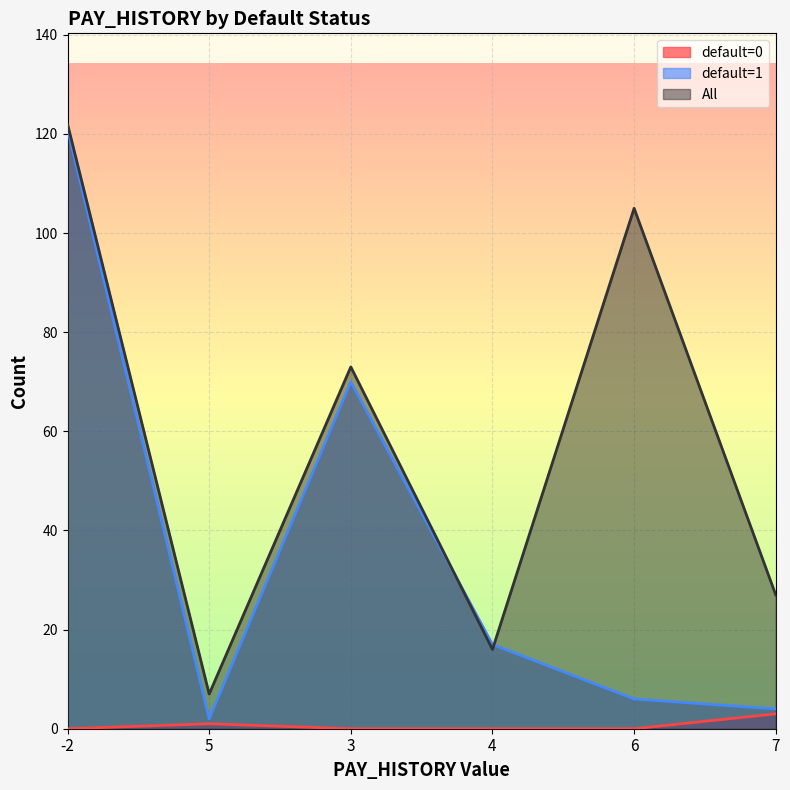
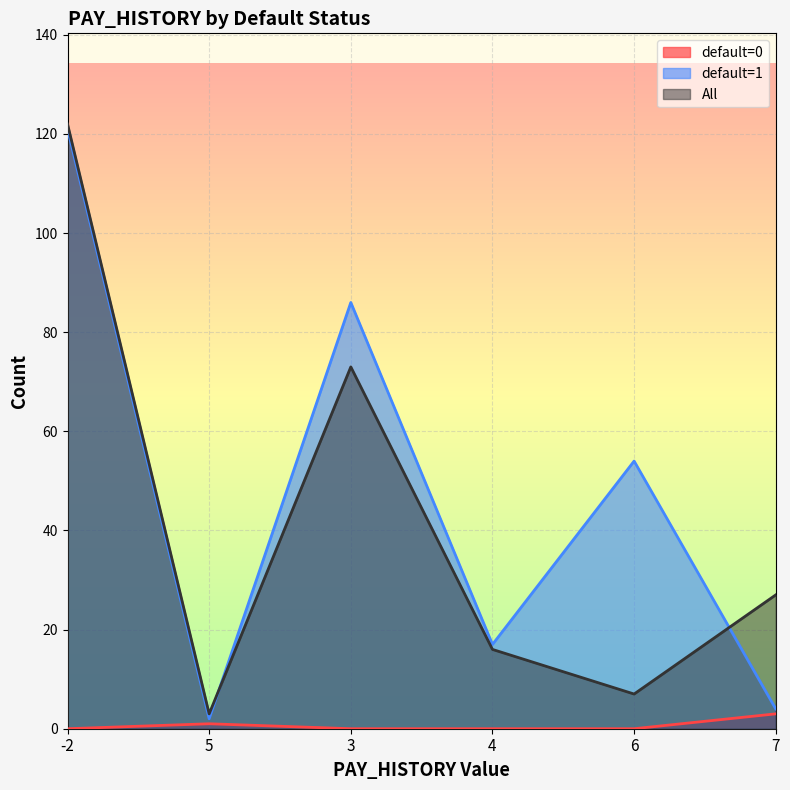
  {
    "default=0": {
      "-2": 0,
      "5": 1,
      "3": 0,
      "4": 0,
      "6": 0,
      "7": 3
    },
    "default=1": {
      "-2": 121,
      "5": 2,
-     "3": 70,
+     "3": 86,
      "4": 17,
-     "6": 6,
+     "6": 54,
      "7": 4
    },
    "All": {
      "-2": 122,
-     "5": 7,
+     "5": 3,
      "3": 73,
      "4": 16,
-     "6": 105,
+     "6": 7,
      "7": 27
    }
  }
